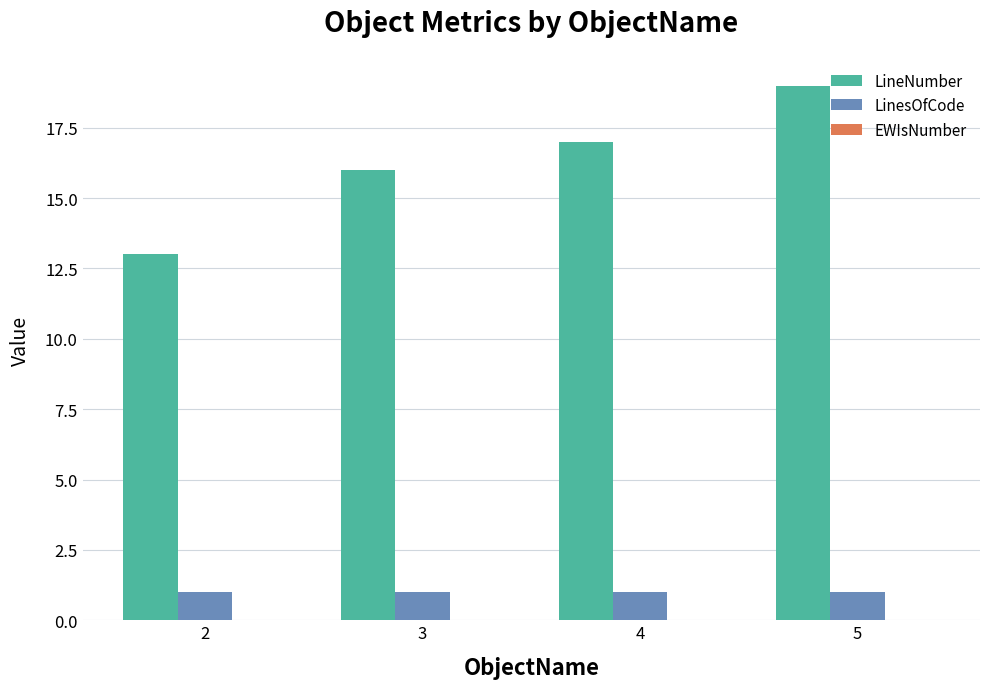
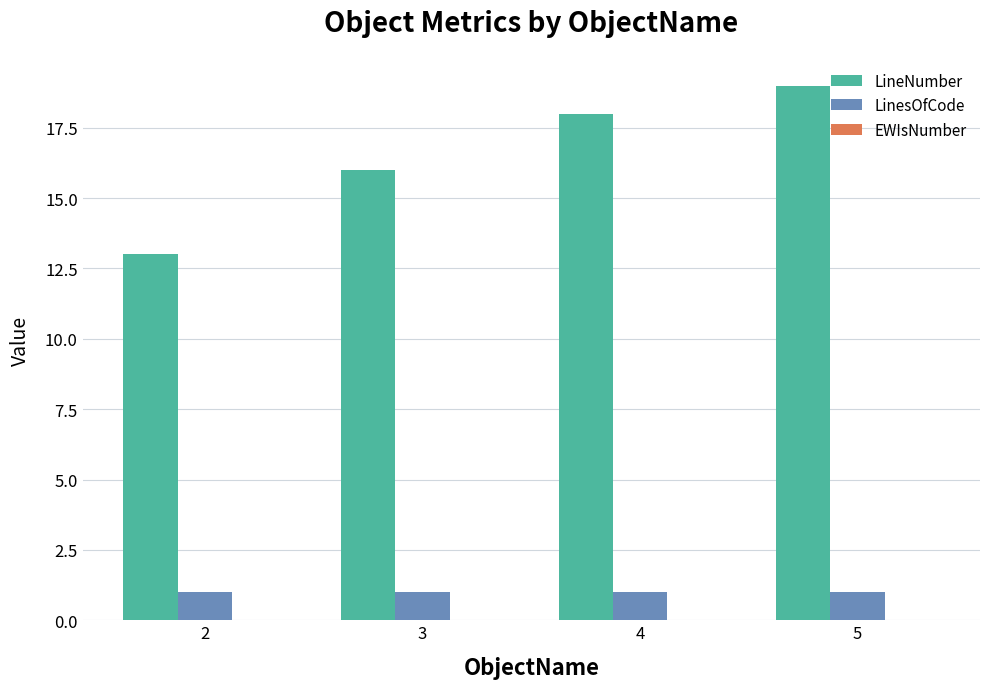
  {
    "LineNumber": {
      "2": 13,
      "3": 16,
-     "4": 17,
+     "4": 18,
      "5": 19
    },
    "LinesOfCode": {
      "2": 1,
      "3": 1,
      "4": 1,
      "5": 1
    },
    "EWIsNumber": {
      "2": 0,
      "3": 0,
      "4": 0,
      "5": 0
    }
  }
